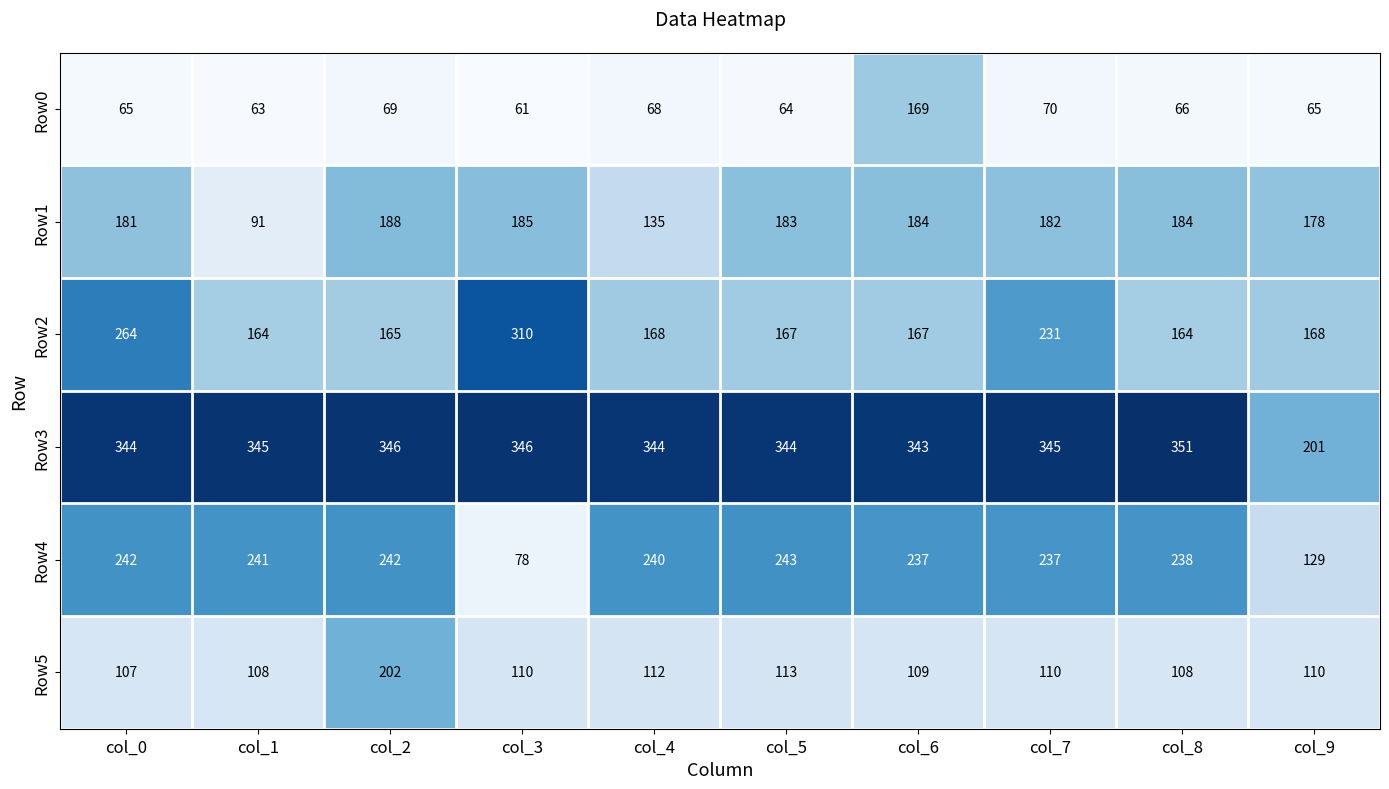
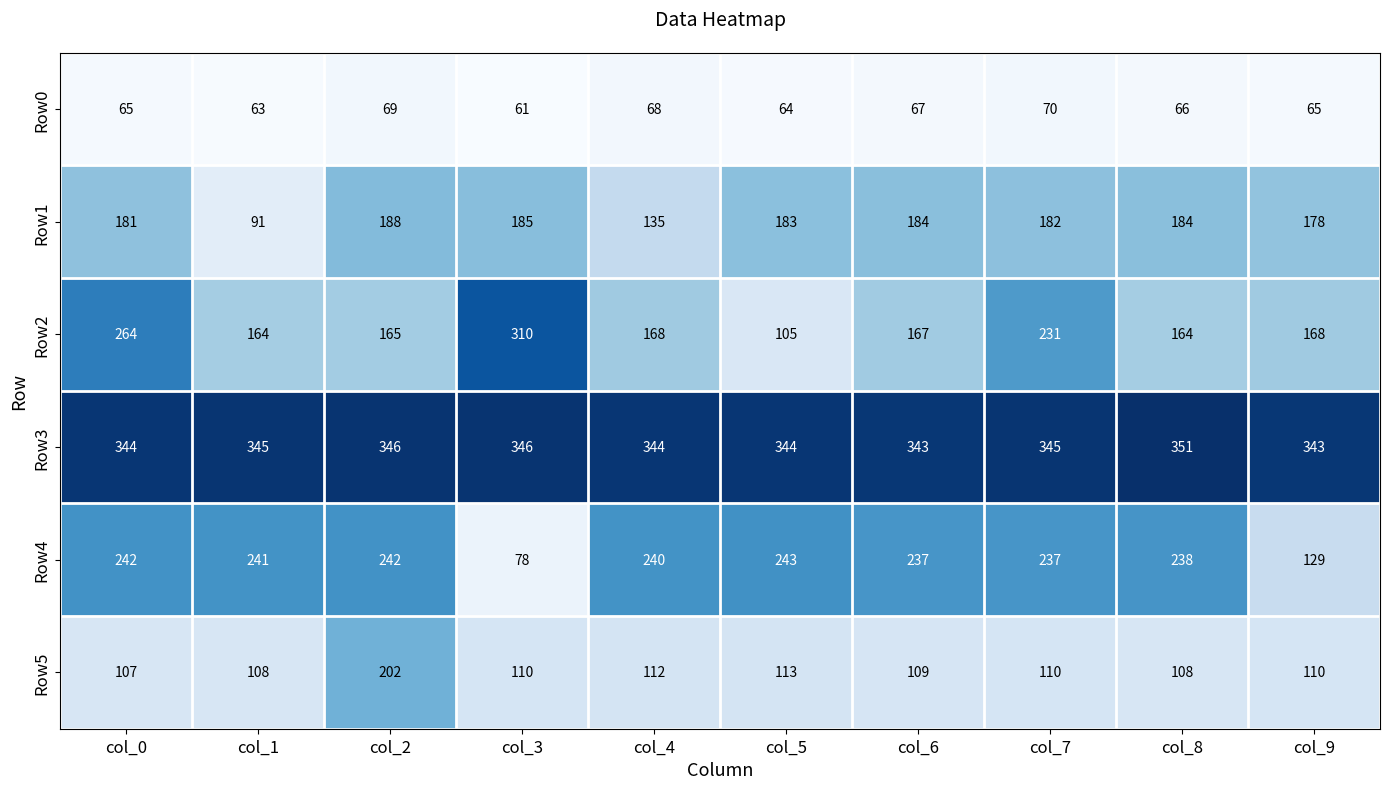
  {
    "Row0": {
      "col_0": 65,
      "col_1": 63,
      "col_2": 69,
      "col_3": 61,
      "col_4": 68,
      "col_5": 64,
-     "col_6": 169,
+     "col_6": 67,
      "col_7": 70,
      "col_8": 66,
      "col_9": 65
    },
    "Row1": {
      "col_0": 181,
      "col_1": 91,
      "col_2": 188,
      "col_3": 185,
      "col_4": 135,
      "col_5": 183,
      "col_6": 184,
      "col_7": 182,
      "col_8": 184,
      "col_9": 178
    },
    "Row2": {
      "col_0": 264,
      "col_1": 164,
      "col_2": 165,
      "col_3": 310,
      "col_4": 168,
-     "col_5": 167,
+     "col_5": 105,
      "col_6": 167,
      "col_7": 231,
      "col_8": 164,
      "col_9": 168
    },
    "Row3": {
      "col_0": 344,
      "col_1": 345,
      "col_2": 346,
      "col_3": 346,
      "col_4": 344,
      "col_5": 344,
      "col_6": 343,
      "col_7": 345,
      "col_8": 351,
-     "col_9": 201
+     "col_9": 343
    },
    "Row4": {
      "col_0": 242,
      "col_1": 241,
      "col_2": 242,
      "col_3": 78,
      "col_4": 240,
      "col_5": 243,
      "col_6": 237,
      "col_7": 237,
      "col_8": 238,
      "col_9": 129
    },
    "Row5": {
      "col_0": 107,
      "col_1": 108,
      "col_2": 202,
      "col_3": 110,
      "col_4": 112,
      "col_5": 113,
      "col_6": 109,
      "col_7": 110,
      "col_8": 108,
      "col_9": 110
    }
  }
